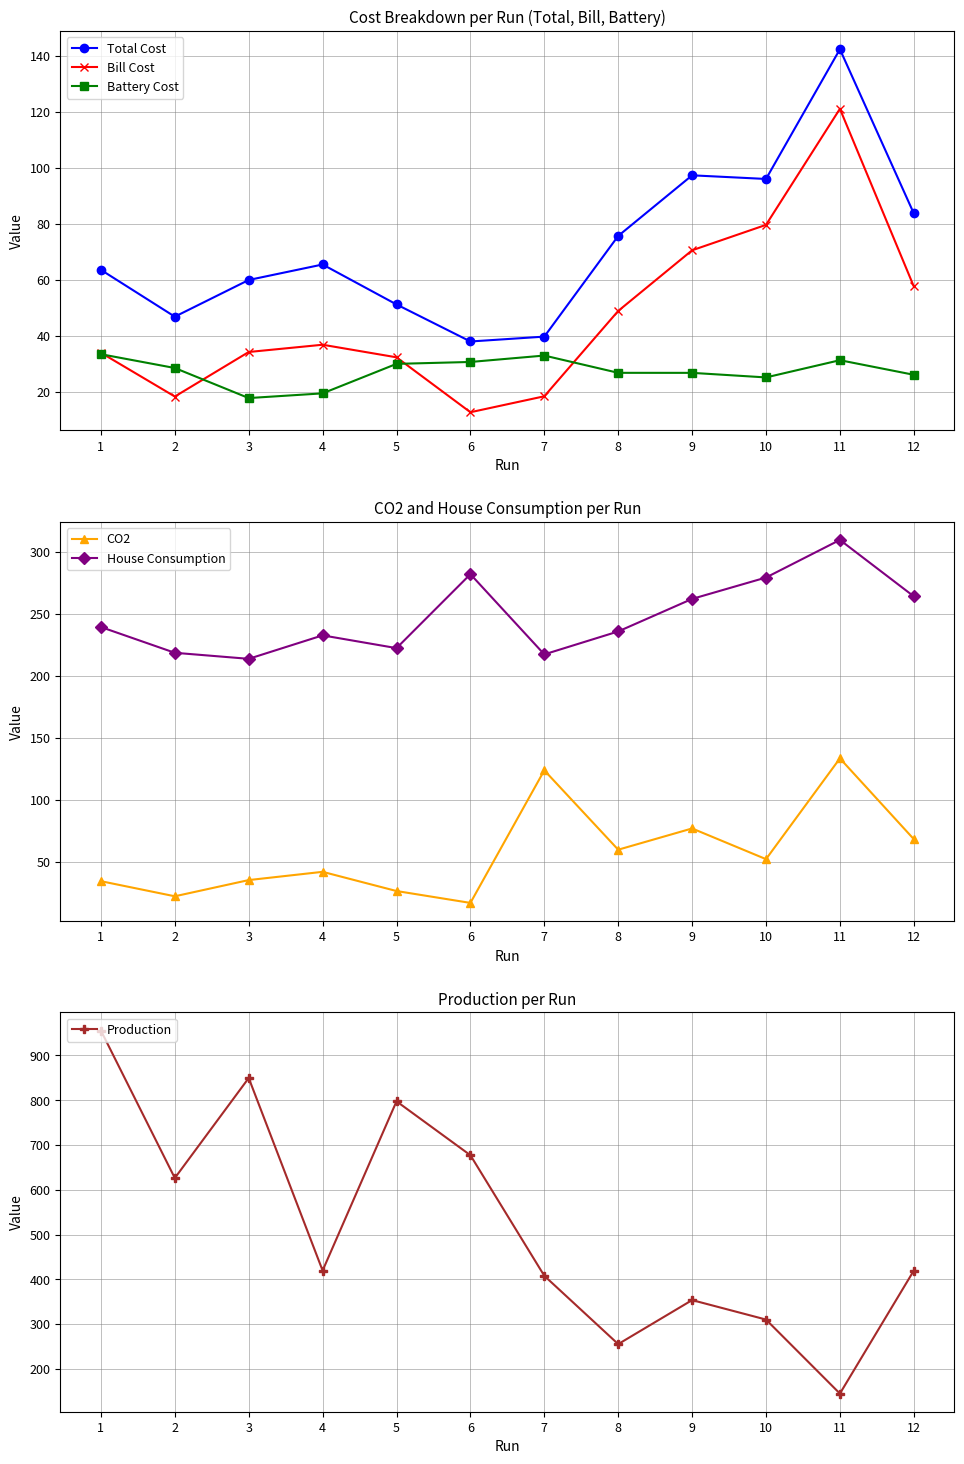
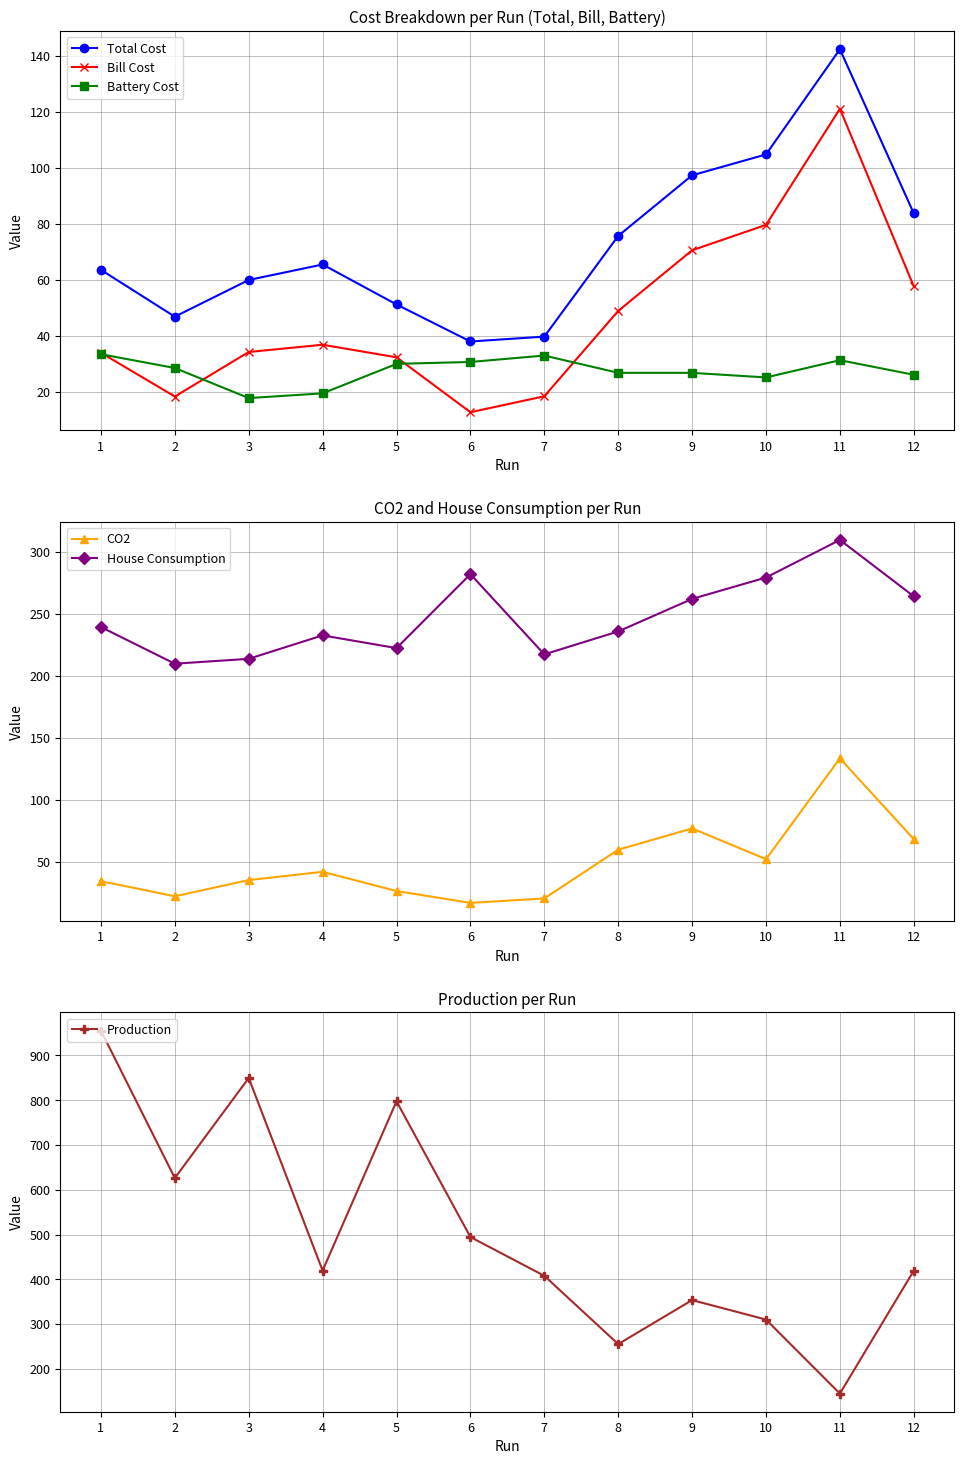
  {
    "Cost Breakdown per Run (Total, Bill, Battery)": {
      "Total Cost": {
        "1": 64,
        "2": 47,
        "3": 60,
        "4": 65,
        "5": 51,
        "6": 38,
        "7": 40,
        "8": 76,
        "9": 97,
-       "10": 96,
+       "10": 105,
        "11": 142,
        "12": 84
      },
      "Bill Cost": {
        "2": 18,
        "3": 34,
        "4": 37,
        "5": 32,
        "6": 13,
        "7": 18,
        "8": 49,
        "9": 71,
        "10": 80,
        "11": 121,
        "12": 58
      },
      "Battery Cost": {
        "2": 29,
        "3": 18,
        "4": 19,
        "5": 30,
        "6": 31,
        "7": 33,
        "8": 27,
        "9": 27,
        "10": 25,
        "11": 31,
        "12": 26
      }
    },
    "CO2 and House Consumption per Run": {
      "CO2": {
        "1": 34,
        "2": 22,
        "3": 35,
        "4": 42,
        "5": 26,
        "6": 17,
-       "7": 124,
+       "7": 21,
        "8": 60,
        "9": 77,
        "10": 52,
        "11": 133,
        "12": 68
      },
      "House Consumption": {
        "1": 239,
-       "2": 219,
+       "2": 210,
        "3": 214,
        "4": 233,
        "5": 222,
        "6": 282,
        "7": 217,
        "8": 236,
        "9": 262,
        "10": 279,
        "11": 310,
        "12": 264
      }
    },
    "Production per Run": {
      "2": 630,
      "3": 850,
      "4": 420,
      "5": 800,
-     "6": 680,
+     "6": 490,
      "7": 410,
      "8": 260,
      "9": 350,
      "10": 310,
      "11": 140,
      "12": 420
    }
  }
